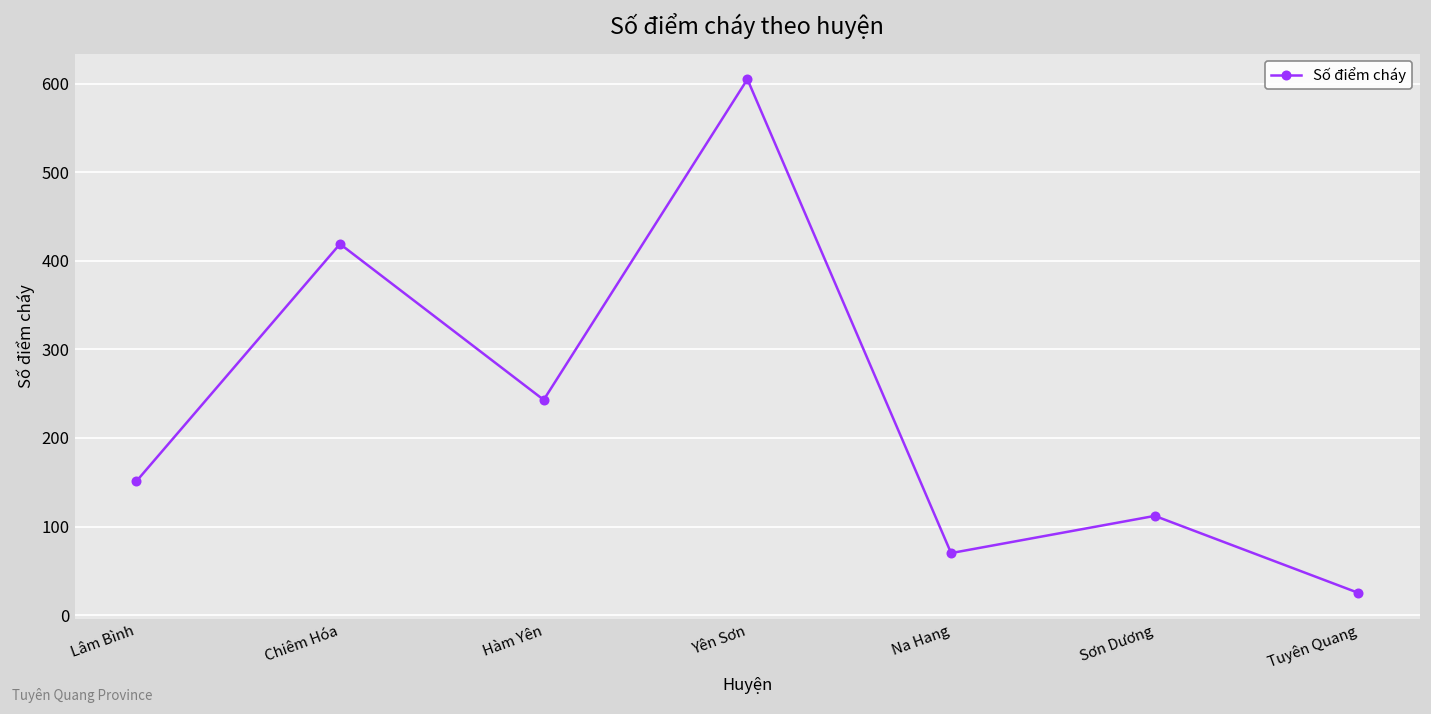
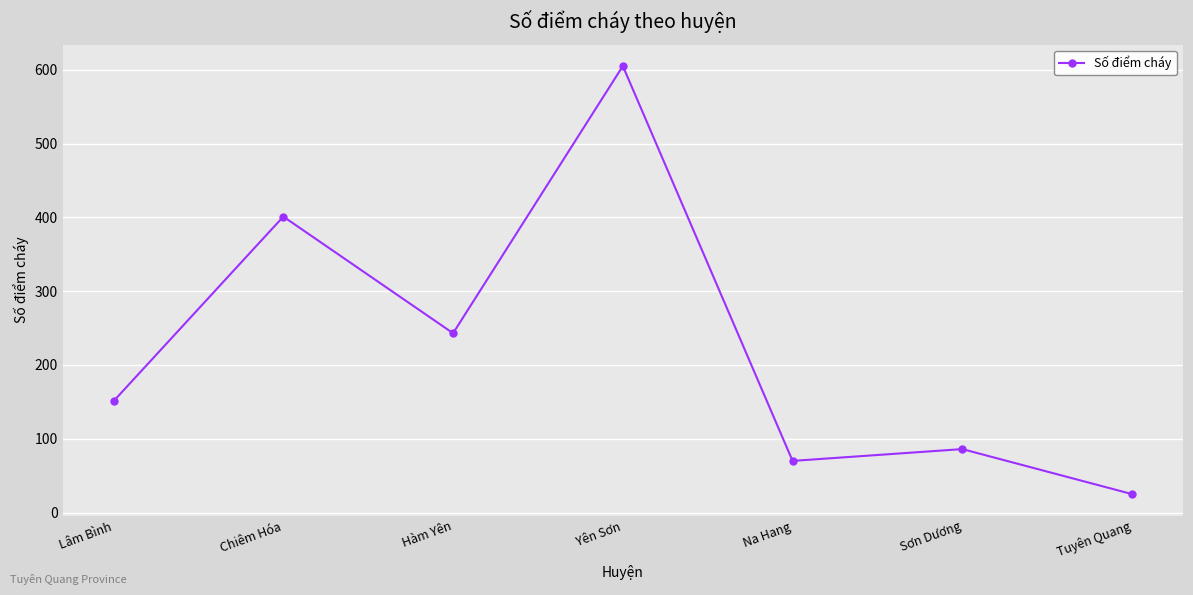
  {
    "Lâm Bình": 150,
-   "Chiêm Hóa": 420,
+   "Chiêm Hóa": 400,
    "Hàm Yên": 240,
    "Yên Sơn": 610,
    "Na Hang": 70,
-   "Sơn Dương": 110,
+   "Sơn Dương": 90,
    "Tuyên Quang": 30
  }
